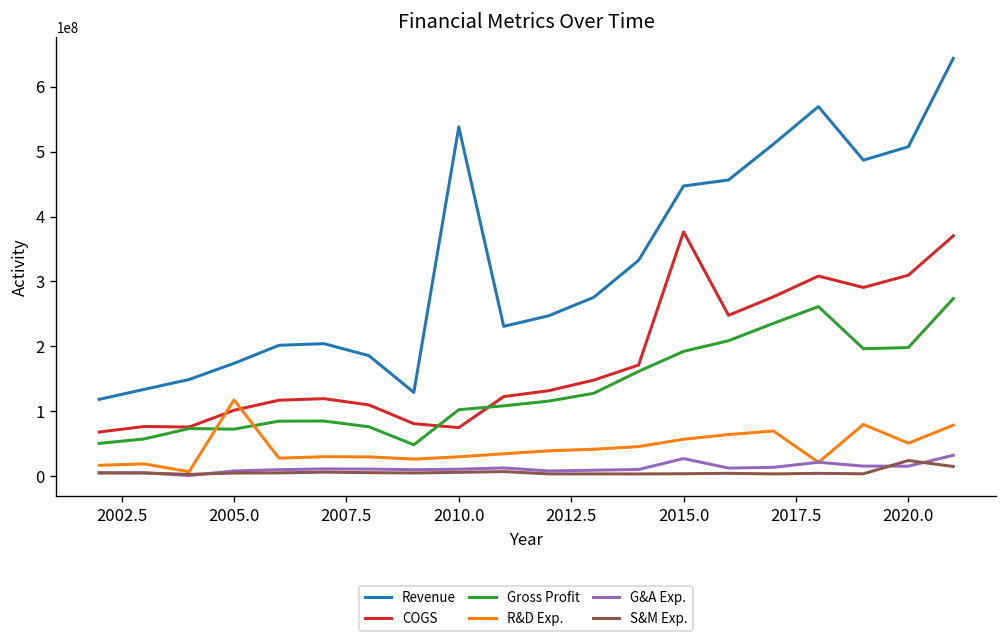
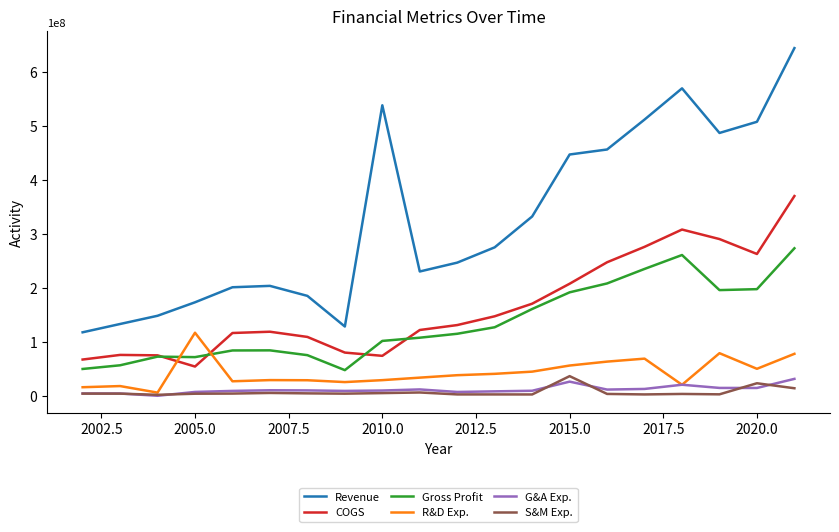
  {
    "Revenue": {
      "2005.0": 170000000,
      "2010.0": 540000000,
      "2015.0": 450000000,
      "2020.0": 510000000
    },
    "COGS": {
-     "2005.0": 100000000,
+     "2005.0": 50000000,
      "2010.0": 70000000,
-     "2015.0": 380000000,
-     "2020.0": 310000000
+     "2015.0": 210000000,
+     "2020.0": 260000000
    },
    "Gross Profit": {
      "2005.0": 70000000,
      "2010.0": 100000000,
      "2015.0": 190000000,
      "2020.0": 200000000
    },
    "R&D Exp.": {
      "2005.0": 120000000,
      "2010.0": 30000000,
      "2015.0": 60000000,
      "2020.0": 50000000
    },
    "G&A Exp.": {
      "2010.0": 10000000,
      "2015.0": 30000000,
      "2020.0": 20000000
    },
    "S&M Exp.": {
      "2010.0": 10000000,
-     "2015.0": 0,
+     "2015.0": 40000000,
      "2020.0": 20000000
    }
  }
